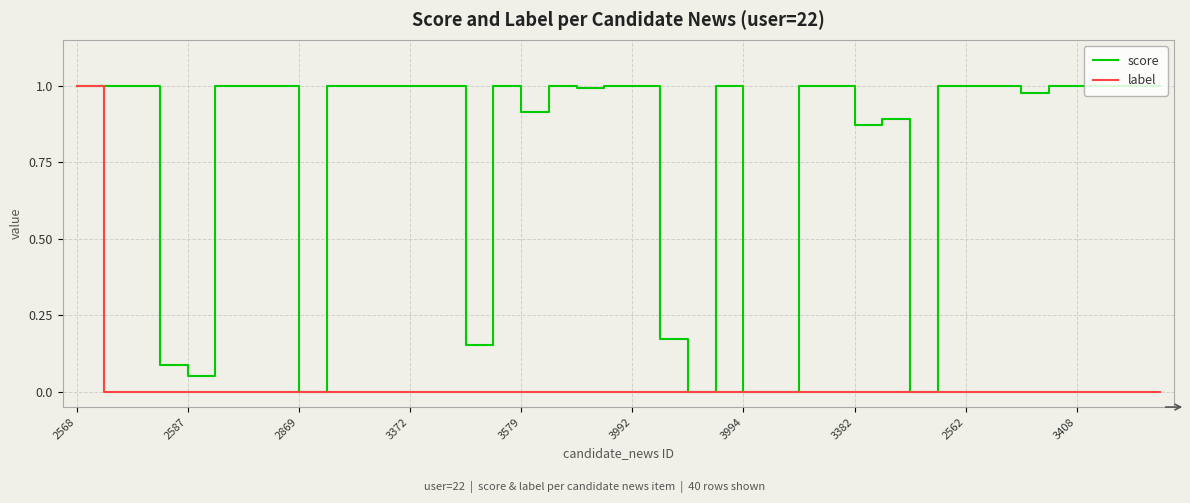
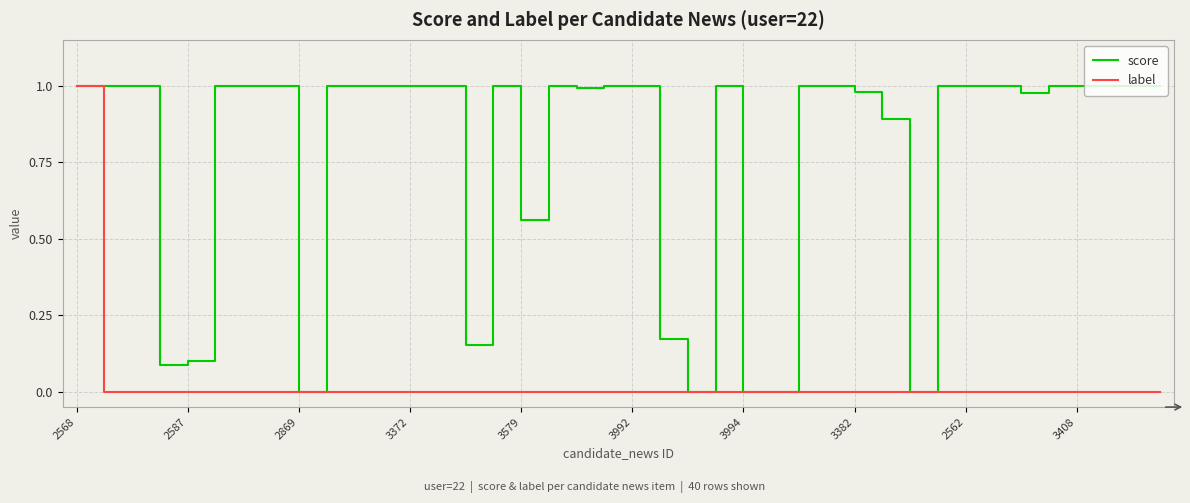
  {
    "score": {
-     "2587": 0.05,
+     "2587": 0.10,
      "3372": 1.00,
-     "3579": 0.91,
+     "3579": 0.56,
      "3992": 1.00,
-     "3382": 0.87,
+     "3382": 0.98,
      "2562": 1.00,
      "3408": 1.00
    },
    "label": {
      "2587": 0.00,
      "3372": 0.00,
      "3579": 0.00,
      "3992": 0.00,
      "3382": 0.00,
      "2562": 0.00,
      "3408": 0.00
    }
  }
